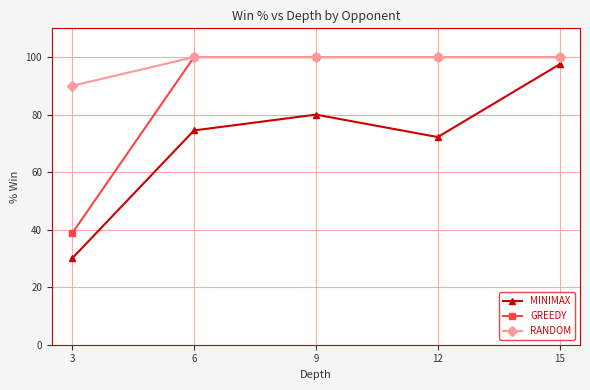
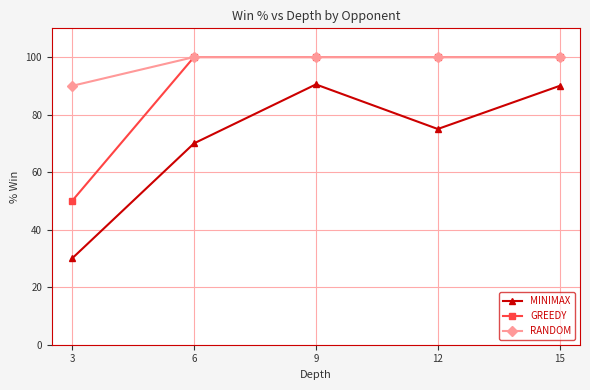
  {
    "MINIMAX": {
      "3": 30,
-     "6": 75,
-     "9": 80,
-     "12": 72,
-     "15": 98
+     "6": 70,
+     "9": 91,
+     "12": 75,
+     "15": 90
    },
    "GREEDY": {
-     "3": 39
+     "3": 50
    },
    "RANDOM": {
      "3": 90
    }
  }
